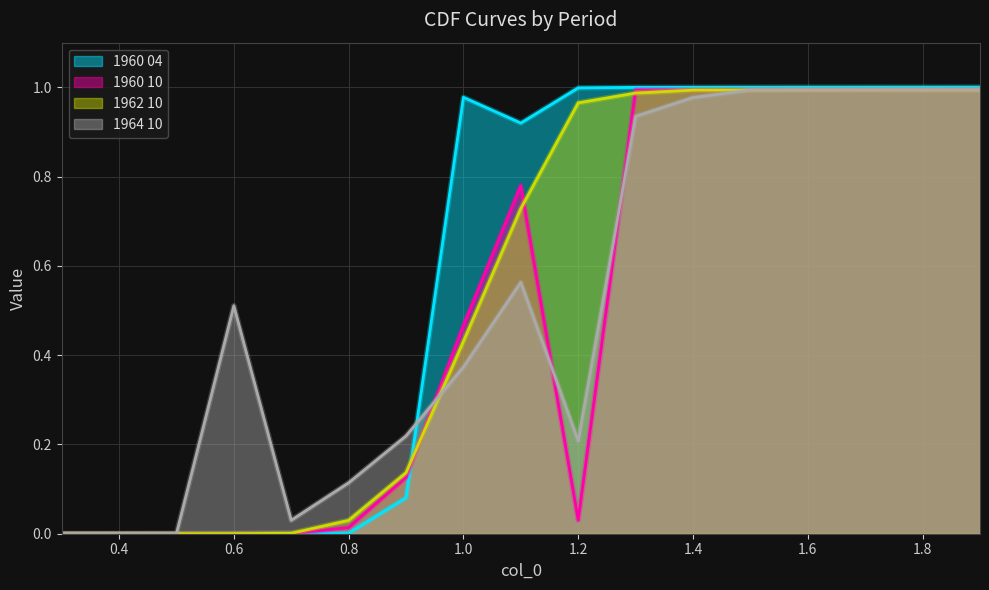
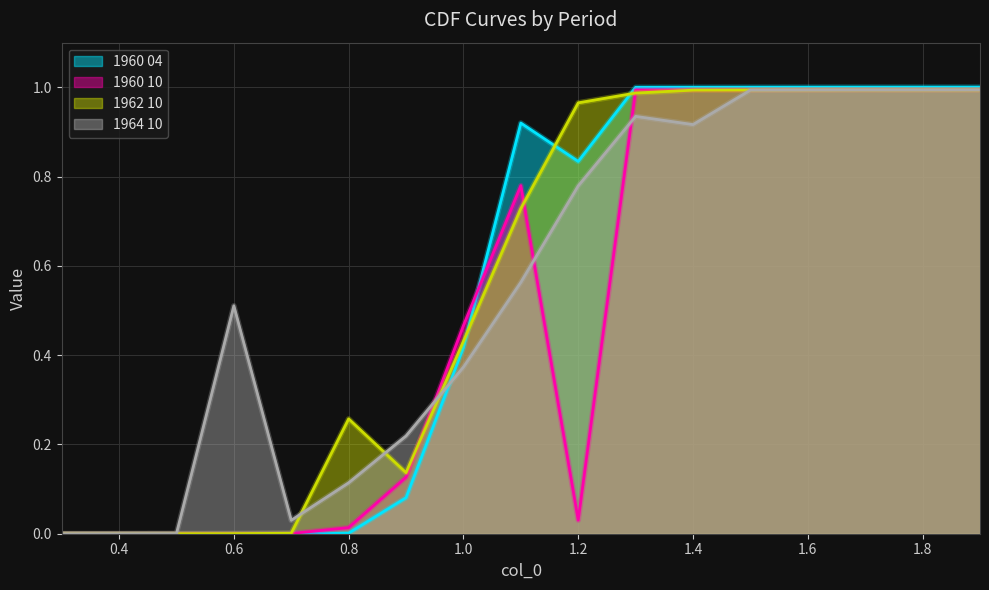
  {
    "1960 04": {
      "0.8": 0.00,
-     "1.0": 0.98,
-     "1.2": 1.00,
+     "1.0": 0.42,
+     "1.2": 0.83,
      "1.4": 1.00,
      "1.6": 1.00,
      "1.8": 1.00
    },
    "1960 10": {
      "0.8": 0.01,
      "1.0": 0.47,
      "1.2": 0.03
    },
    "1962 10": {
-     "0.8": 0.03,
+     "0.8": 0.26,
      "1.0": 0.43,
      "1.2": 0.97
    },
    "1964 10": {
      "0.6": 0.51,
      "0.8": 0.11,
      "1.0": 0.37,
-     "1.2": 0.21,
-     "1.4": 0.98
+     "1.2": 0.78,
+     "1.4": 0.92
    }
  }
